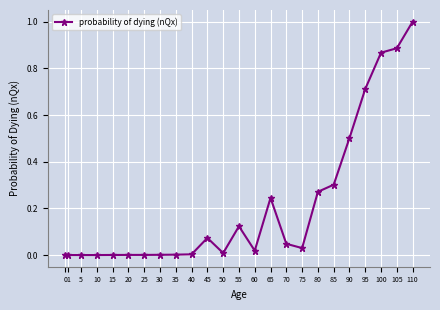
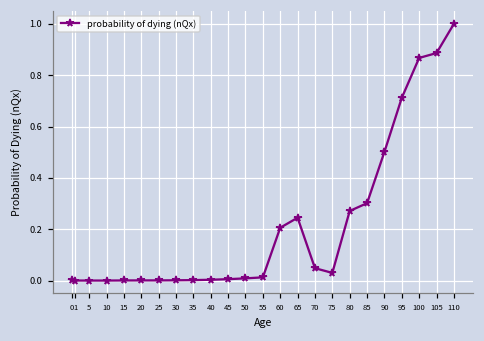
  {
    "5": 0.00,
    "10": 0.00,
    "15": 0.00,
    "20": 0.00,
    "25": 0.00,
    "30": 0.00,
    "35": 0.00,
    "40": 0.00,
-   "45": 0.07,
+   "45": 0.01,
    "50": 0.01,
-   "55": 0.12,
-   "60": 0.02,
+   "55": 0.01,
+   "60": 0.21,
    "65": 0.24,
    "70": 0.05,
    "75": 0.03,
    "80": 0.27,
    "85": 0.30,
    "90": 0.50,
    "95": 0.71,
    "100": 0.87,
    "105": 0.89,
    "110": 1.00
  }
